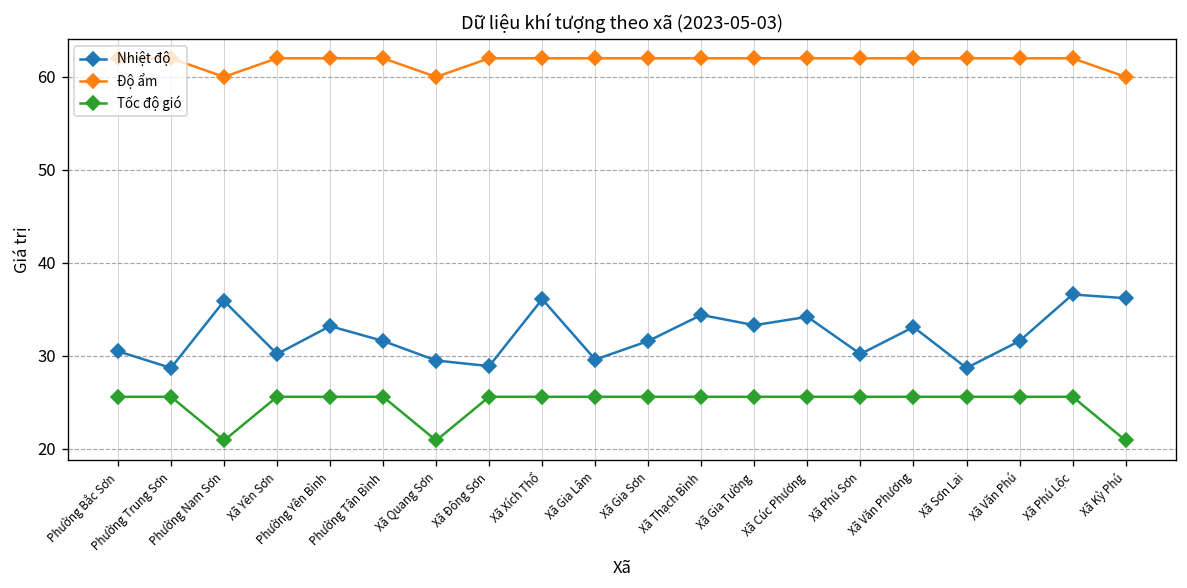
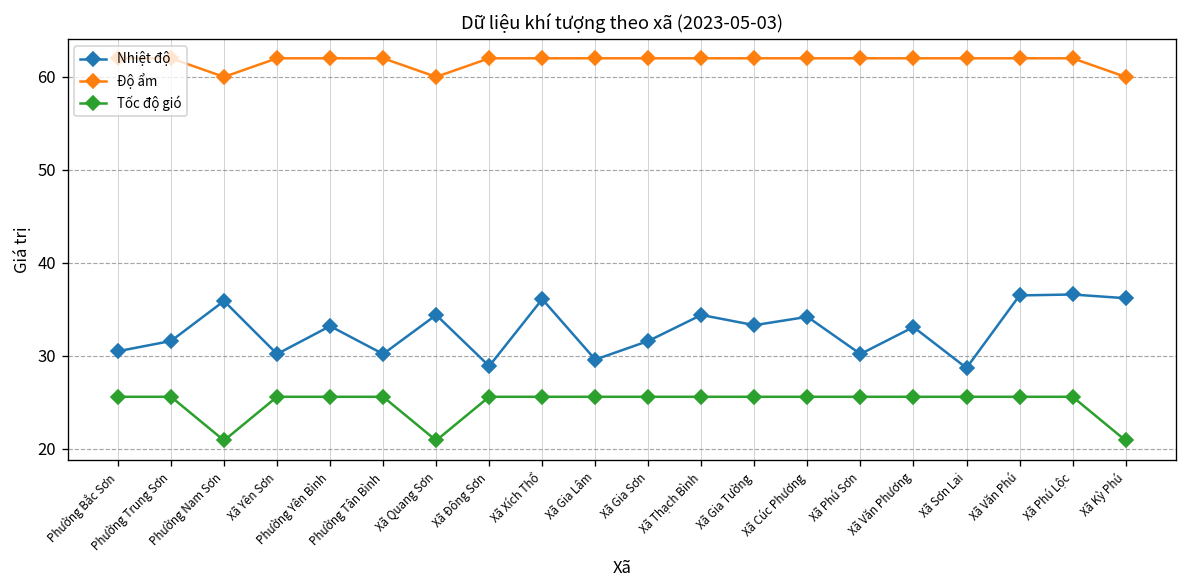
  {
    "Nhiệt độ": {
      "Phường Bắc Sơn": 31,
-     "Phường Trung Sơn": 29,
+     "Phường Trung Sơn": 32,
      "Phường Nam Sơn": 36,
      "Xã Yên Sơn": 30,
      "Phường Yên Bình": 33,
-     "Phường Tân Bình": 32,
-     "Xã Quang Sơn": 30,
+     "Phường Tân Bình": 30,
+     "Xã Quang Sơn": 34,
      "Xã Đông Sơn": 29,
      "Xã Xích Thổ": 36,
      "Xã Gia Lâm": 30,
      "Xã Gia Sơn": 32,
      "Xã Thạch Bình": 34,
      "Xã Gia Tường": 33,
      "Xã Cúc Phương": 34,
      "Xã Phú Sơn": 30,
      "Xã Văn Phương": 33,
      "Xã Sơn Lai": 29,
-     "Xã Văn Phú": 32,
+     "Xã Văn Phú": 37,
      "Xã Phú Lộc": 37,
      "Xã Kỳ Phú": 36
    },
    "Độ ẩm": {
      "Phường Nam Sơn": 60,
      "Xã Yên Sơn": 62,
      "Phường Yên Bình": 62,
      "Phường Tân Bình": 62,
      "Xã Quang Sơn": 60,
      "Xã Đông Sơn": 62,
      "Xã Xích Thổ": 62,
      "Xã Gia Lâm": 62,
      "Xã Gia Sơn": 62,
      "Xã Thạch Bình": 62,
      "Xã Gia Tường": 62,
      "Xã Cúc Phương": 62,
      "Xã Phú Sơn": 62,
      "Xã Văn Phương": 62,
      "Xã Sơn Lai": 62,
      "Xã Văn Phú": 62,
      "Xã Phú Lộc": 62,
      "Xã Kỳ Phú": 60
    },
    "Tốc độ gió": {
      "Phường Bắc Sơn": 26,
      "Phường Trung Sơn": 26,
      "Phường Nam Sơn": 21,
      "Xã Yên Sơn": 26,
      "Phường Yên Bình": 26,
      "Phường Tân Bình": 26,
      "Xã Quang Sơn": 21,
      "Xã Đông Sơn": 26,
      "Xã Xích Thổ": 26,
      "Xã Gia Lâm": 26,
      "Xã Gia Sơn": 26,
      "Xã Thạch Bình": 26,
      "Xã Gia Tường": 26,
      "Xã Cúc Phương": 26,
      "Xã Phú Sơn": 26,
      "Xã Văn Phương": 26,
      "Xã Sơn Lai": 26,
      "Xã Văn Phú": 26,
      "Xã Phú Lộc": 26,
      "Xã Kỳ Phú": 21
    }
  }
